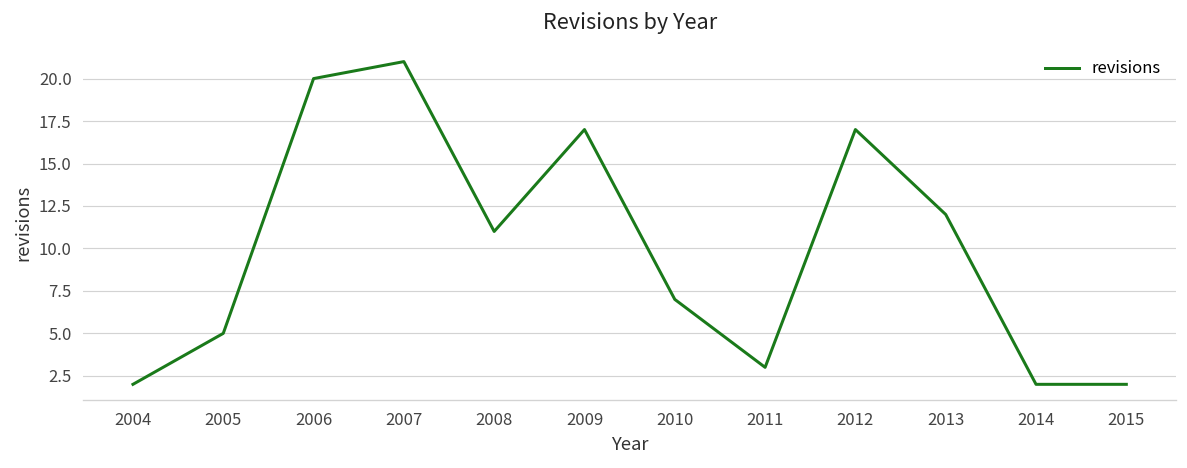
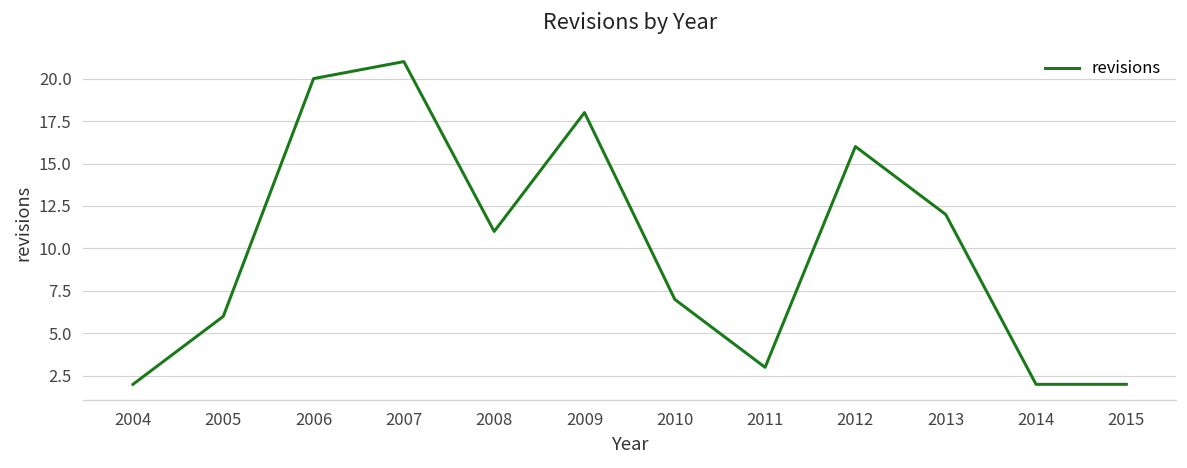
  {
    "2004": 2,
-   "2005": 5,
+   "2005": 6,
    "2006": 20,
    "2007": 21,
    "2008": 11,
-   "2009": 17,
+   "2009": 18,
    "2010": 7,
    "2011": 3,
-   "2012": 17,
+   "2012": 16,
    "2013": 12,
    "2014": 2,
    "2015": 2
  }
